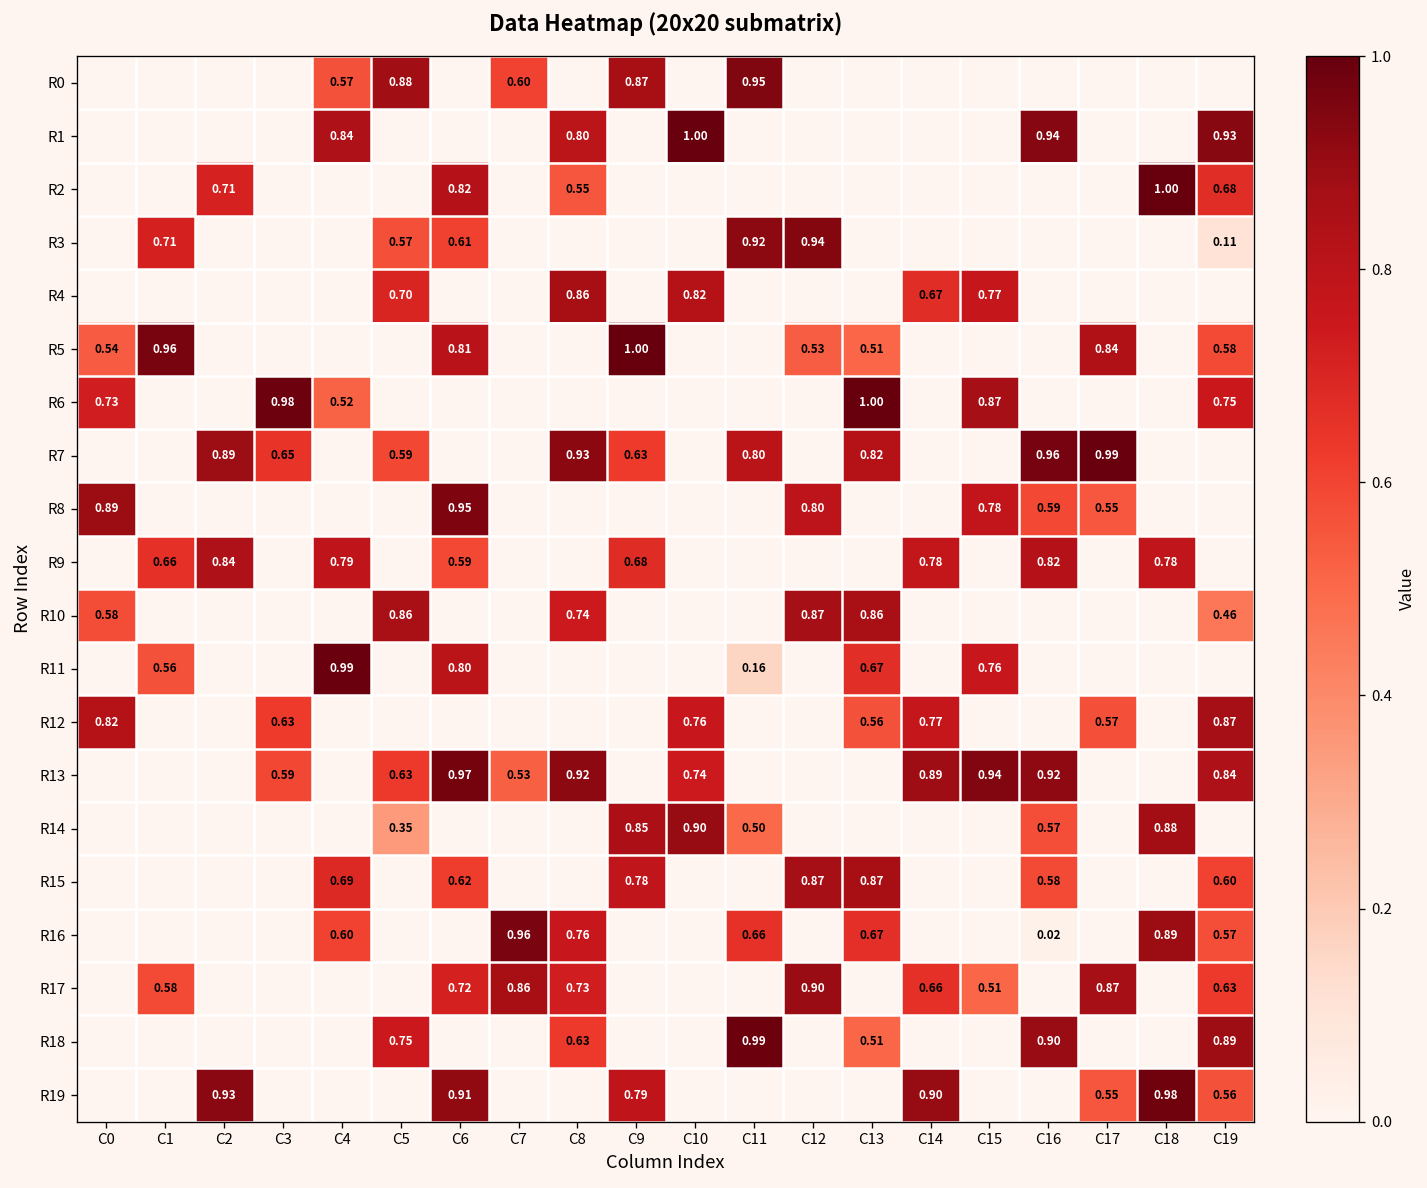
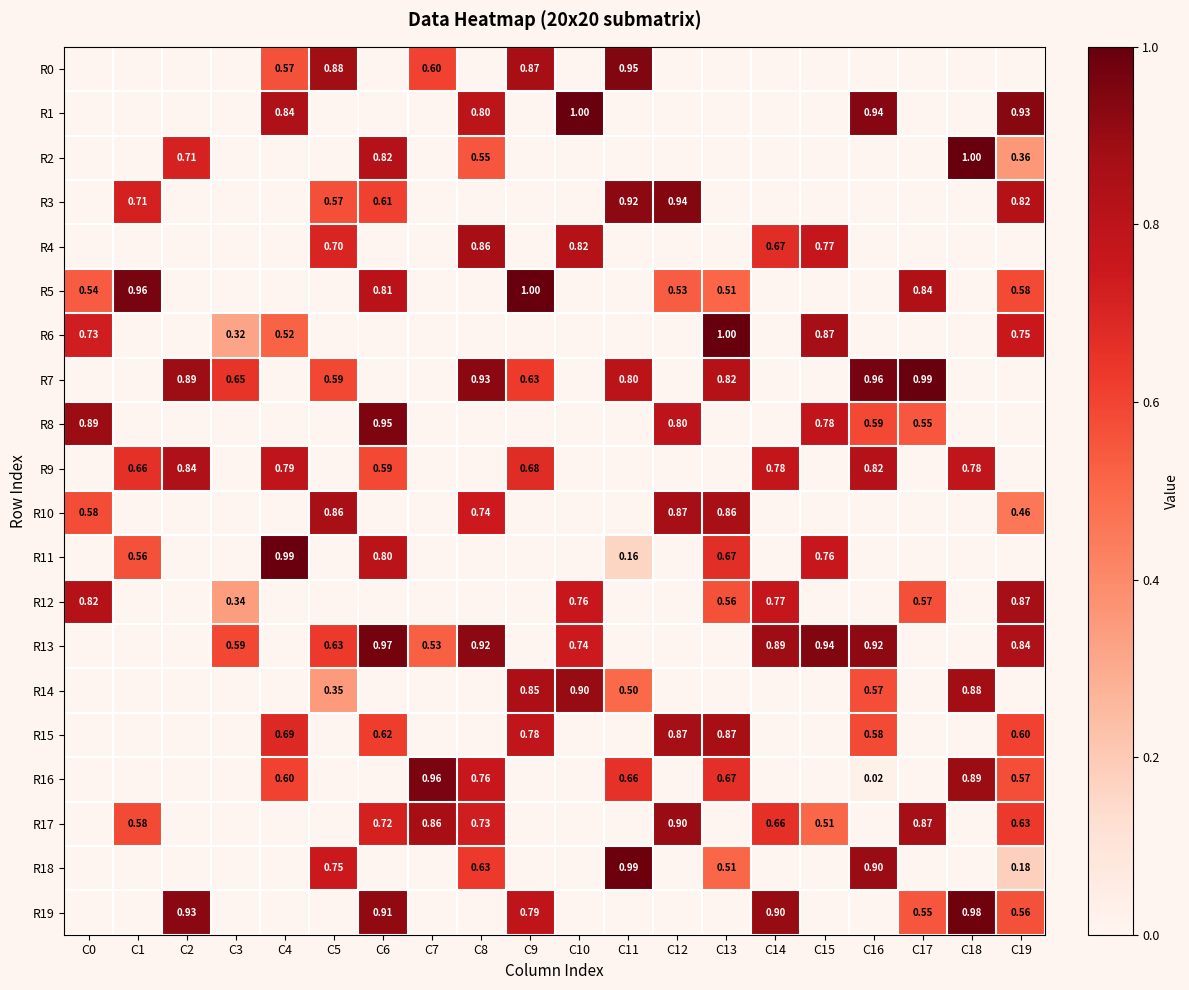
  {
    "R0": {
      "C4": 0.57,
      "C5": 0.88,
      "C7": 0.60,
      "C9": 0.87,
      "C11": 0.95
    },
    "R1": {
      "C4": 0.84,
      "C8": 0.80,
      "C10": 1.00,
      "C16": 0.94,
      "C19": 0.93
    },
    "R2": {
      "C2": 0.71,
      "C6": 0.82,
      "C8": 0.55,
      "C18": 1.00,
-     "C19": 0.68
+     "C19": 0.36
    },
    "R3": {
      "C1": 0.71,
      "C5": 0.57,
      "C6": 0.61,
      "C11": 0.92,
      "C12": 0.94,
-     "C19": 0.11
+     "C19": 0.82
    },
    "R4": {
      "C5": 0.70,
      "C8": 0.86,
      "C10": 0.82,
      "C14": 0.67,
      "C15": 0.77
    },
    "R5": {
      "C0": 0.54,
      "C1": 0.96,
      "C6": 0.81,
      "C9": 1.00,
      "C12": 0.53,
      "C13": 0.51,
      "C17": 0.84,
      "C19": 0.58
    },
    "R6": {
      "C0": 0.73,
-     "C3": 0.98,
+     "C3": 0.32,
      "C4": 0.52,
      "C13": 1.00,
      "C15": 0.87,
      "C19": 0.75
    },
    "R7": {
      "C2": 0.89,
      "C3": 0.65,
      "C5": 0.59,
      "C8": 0.93,
      "C9": 0.63,
      "C11": 0.80,
      "C13": 0.82,
      "C16": 0.96,
      "C17": 0.99
    },
    "R8": {
      "C0": 0.89,
      "C6": 0.95,
      "C12": 0.80,
      "C15": 0.78,
      "C16": 0.59,
      "C17": 0.55
    },
    "R9": {
      "C1": 0.66,
      "C2": 0.84,
      "C4": 0.79,
      "C6": 0.59,
      "C9": 0.68,
      "C14": 0.78,
      "C16": 0.82,
      "C18": 0.78
    },
    "R10": {
      "C0": 0.58,
      "C5": 0.86,
      "C8": 0.74,
      "C12": 0.87,
      "C13": 0.86,
      "C19": 0.46
    },
    "R11": {
      "C1": 0.56,
      "C4": 0.99,
      "C6": 0.80,
      "C11": 0.16,
      "C13": 0.67,
      "C15": 0.76
    },
    "R12": {
      "C0": 0.82,
-     "C3": 0.63,
+     "C3": 0.34,
      "C10": 0.76,
      "C13": 0.56,
      "C14": 0.77,
      "C17": 0.57,
      "C19": 0.87
    },
    "R13": {
      "C3": 0.59,
      "C5": 0.63,
      "C6": 0.97,
      "C7": 0.53,
      "C8": 0.92,
      "C10": 0.74,
      "C14": 0.89,
      "C15": 0.94,
      "C16": 0.92,
      "C19": 0.84
    },
    "R14": {
      "C5": 0.35,
      "C9": 0.85,
      "C10": 0.90,
      "C11": 0.50,
      "C16": 0.57,
      "C18": 0.88
    },
    "R15": {
      "C4": 0.69,
      "C6": 0.62,
      "C9": 0.78,
      "C12": 0.87,
      "C13": 0.87,
      "C16": 0.58,
      "C19": 0.60
    },
    "R16": {
      "C4": 0.60,
      "C7": 0.96,
      "C8": 0.76,
      "C11": 0.66,
      "C13": 0.67,
      "C16": 0.02,
      "C18": 0.89,
      "C19": 0.57
    },
    "R17": {
      "C1": 0.58,
      "C6": 0.72,
      "C7": 0.86,
      "C8": 0.73,
      "C12": 0.90,
      "C14": 0.66,
      "C15": 0.51,
      "C17": 0.87,
      "C19": 0.63
    },
    "R18": {
      "C5": 0.75,
      "C8": 0.63,
      "C11": 0.99,
      "C13": 0.51,
      "C16": 0.90,
-     "C19": 0.89
+     "C19": 0.18
    },
    "R19": {
      "C2": 0.93,
      "C6": 0.91,
      "C9": 0.79,
      "C14": 0.90,
      "C17": 0.55,
      "C18": 0.98,
      "C19": 0.56
    }
  }
